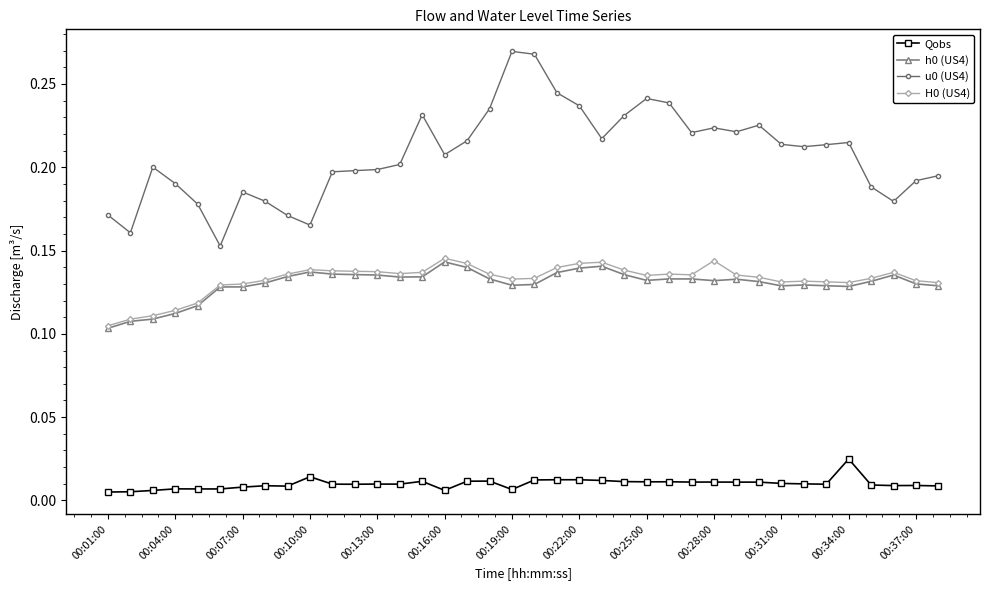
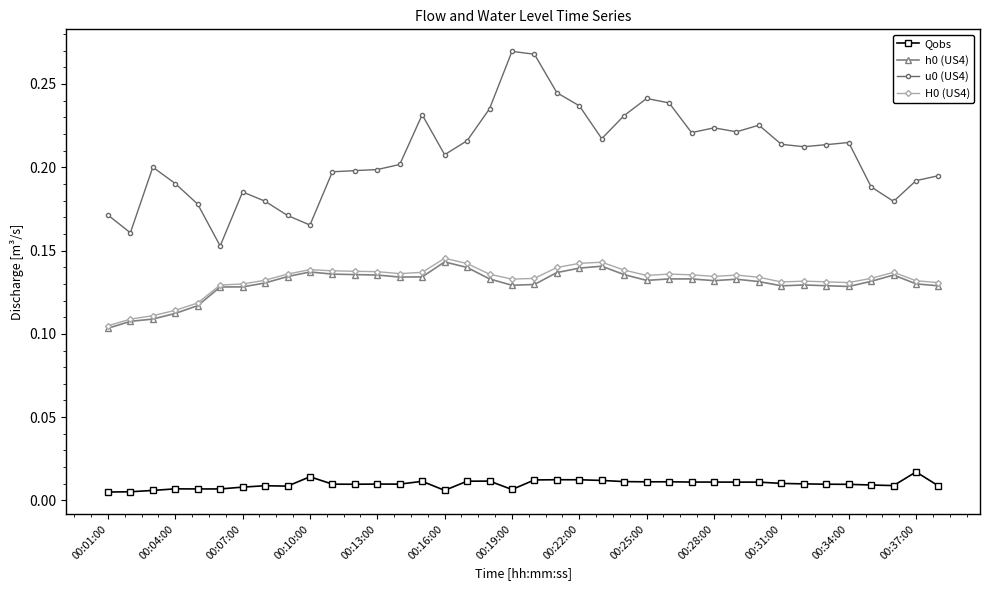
  {
    "Qobs": {
      "00:01:00": 0.005,
      "00:04:00": 0.007,
      "00:07:00": 0.008,
      "00:10:00": 0.014,
      "00:13:00": 0.010,
      "00:16:00": 0.006,
      "00:19:00": 0.007,
      "00:22:00": 0.012,
      "00:25:00": 0.011,
      "00:28:00": 0.011,
      "00:31:00": 0.010,
-     "00:34:00": 0.025,
-     "00:37:00": 0.009
+     "00:34:00": 0.010,
+     "00:37:00": 0.017
    },
    "H0 (US4)": {
      "00:04:00": 0.114,
      "00:07:00": 0.130,
      "00:13:00": 0.137,
      "00:16:00": 0.145,
      "00:19:00": 0.133,
      "00:22:00": 0.142,
      "00:25:00": 0.135,
-     "00:28:00": 0.144,
+     "00:28:00": 0.134,
      "00:31:00": 0.131,
      "00:34:00": 0.131,
      "00:37:00": 0.132
    }
  }
